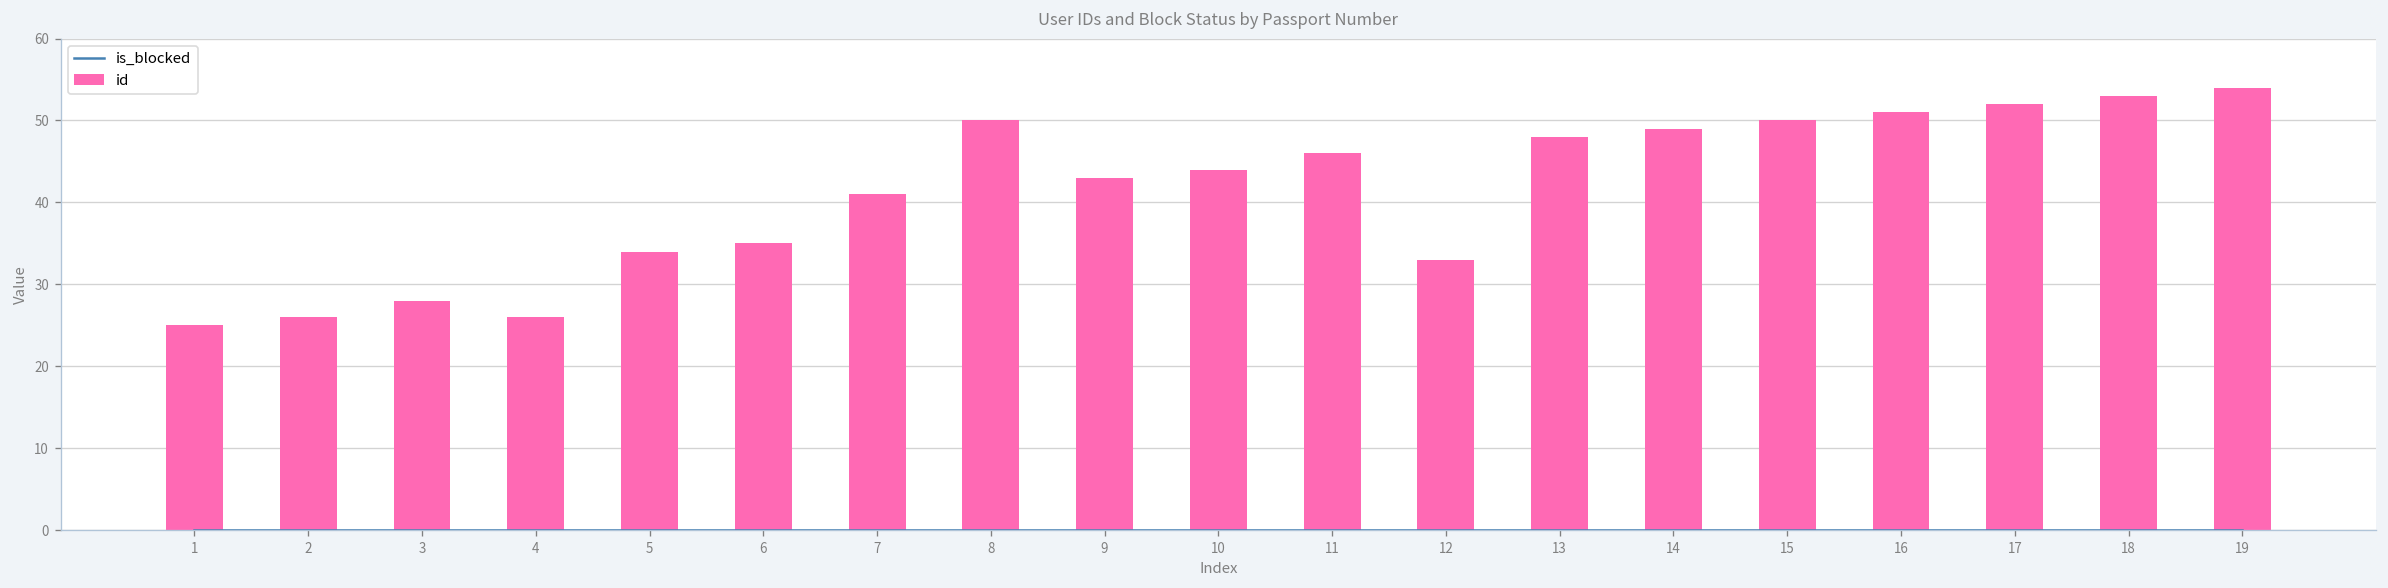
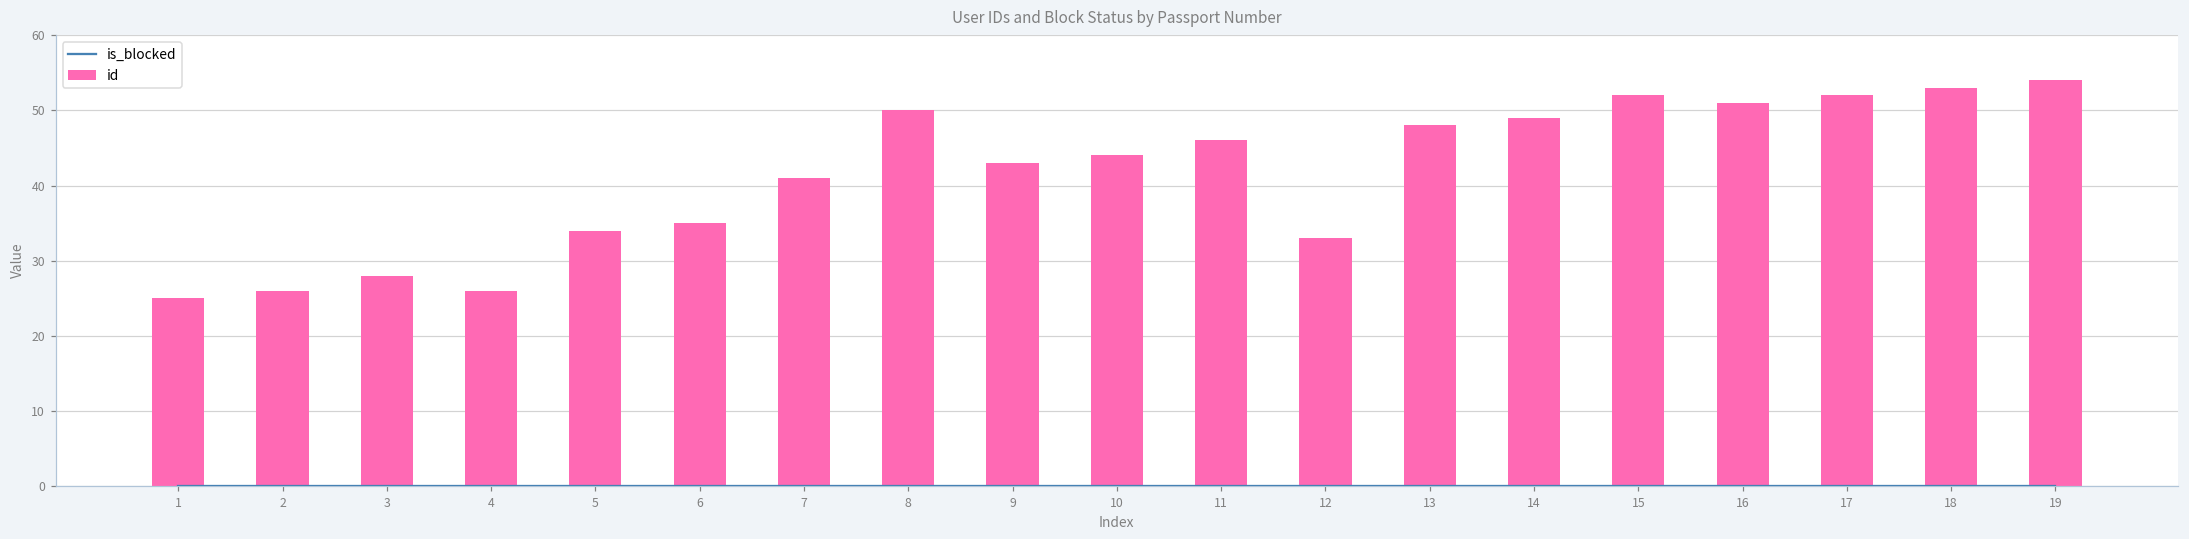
  {
    "is_blocked": {
      "1": 0,
      "2": 0,
      "3": 0,
      "4": 0,
      "5": 0,
      "6": 0,
      "7": 0,
      "8": 0,
      "9": 0,
      "10": 0,
      "11": 0,
      "12": 0,
      "13": 0,
      "14": 0,
      "15": 0,
      "16": 0,
      "17": 0,
      "18": 0,
      "19": 0
    },
    "id": {
      "1": 25,
      "2": 26,
      "3": 28,
      "4": 26,
      "5": 34,
      "6": 35,
      "7": 41,
      "8": 50,
      "9": 43,
      "10": 44,
      "11": 46,
      "12": 33,
      "13": 48,
      "14": 49,
-     "15": 50,
+     "15": 52,
      "16": 51,
      "17": 52,
      "18": 53,
      "19": 54
    }
  }
